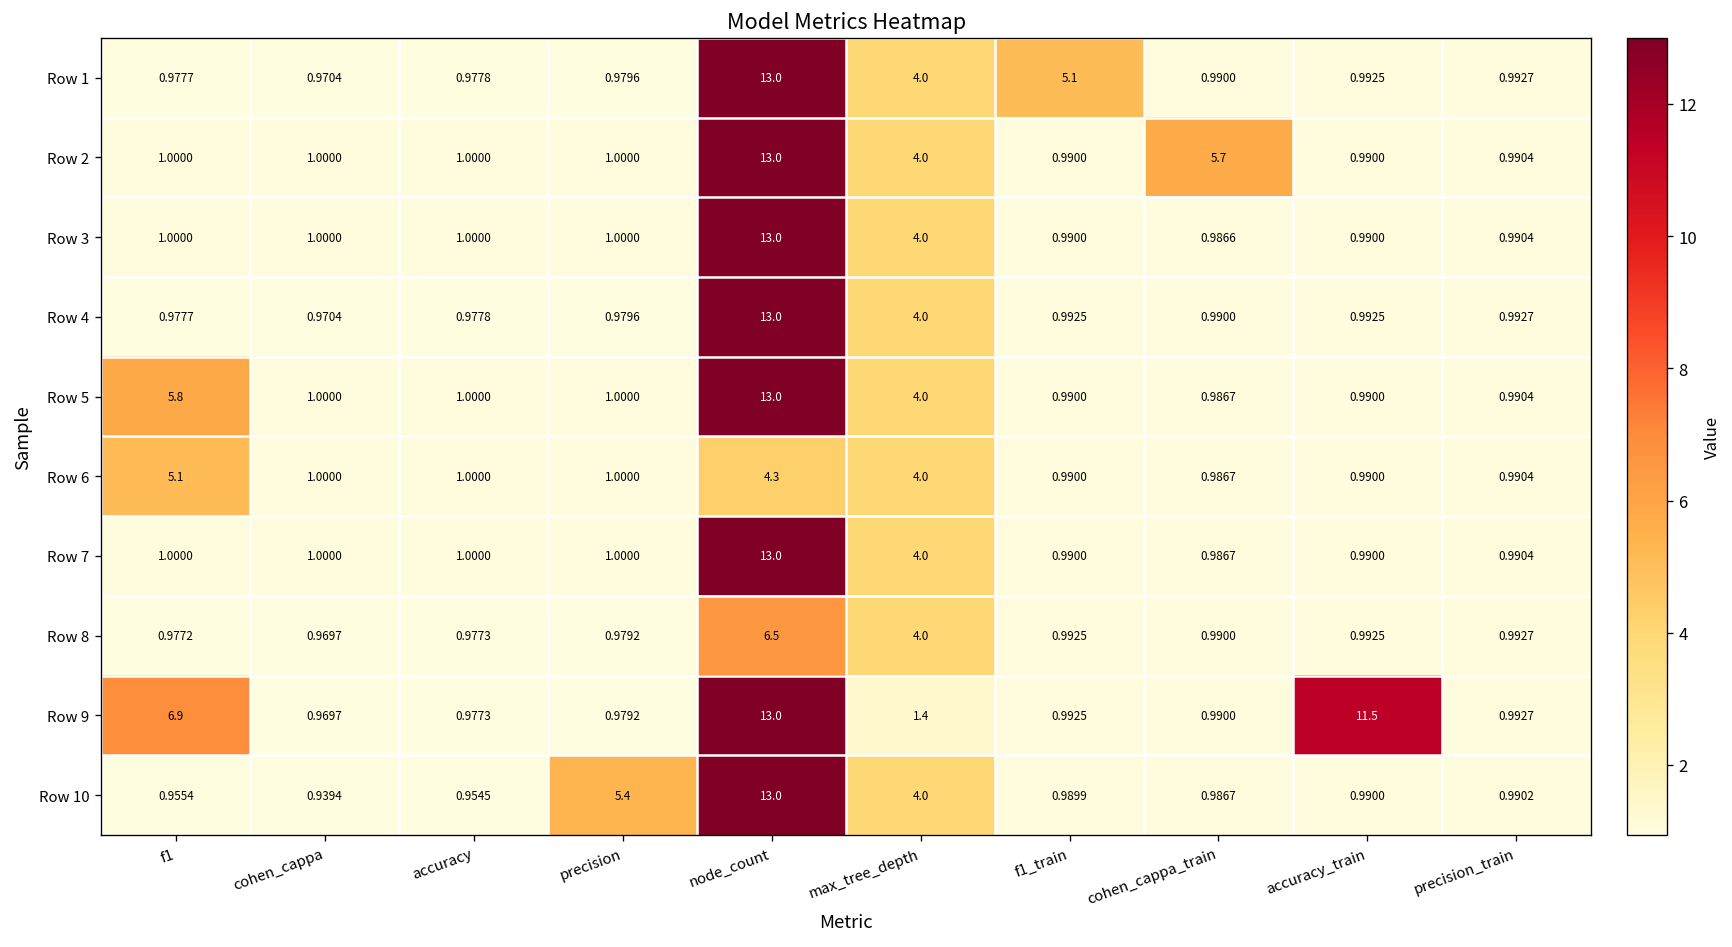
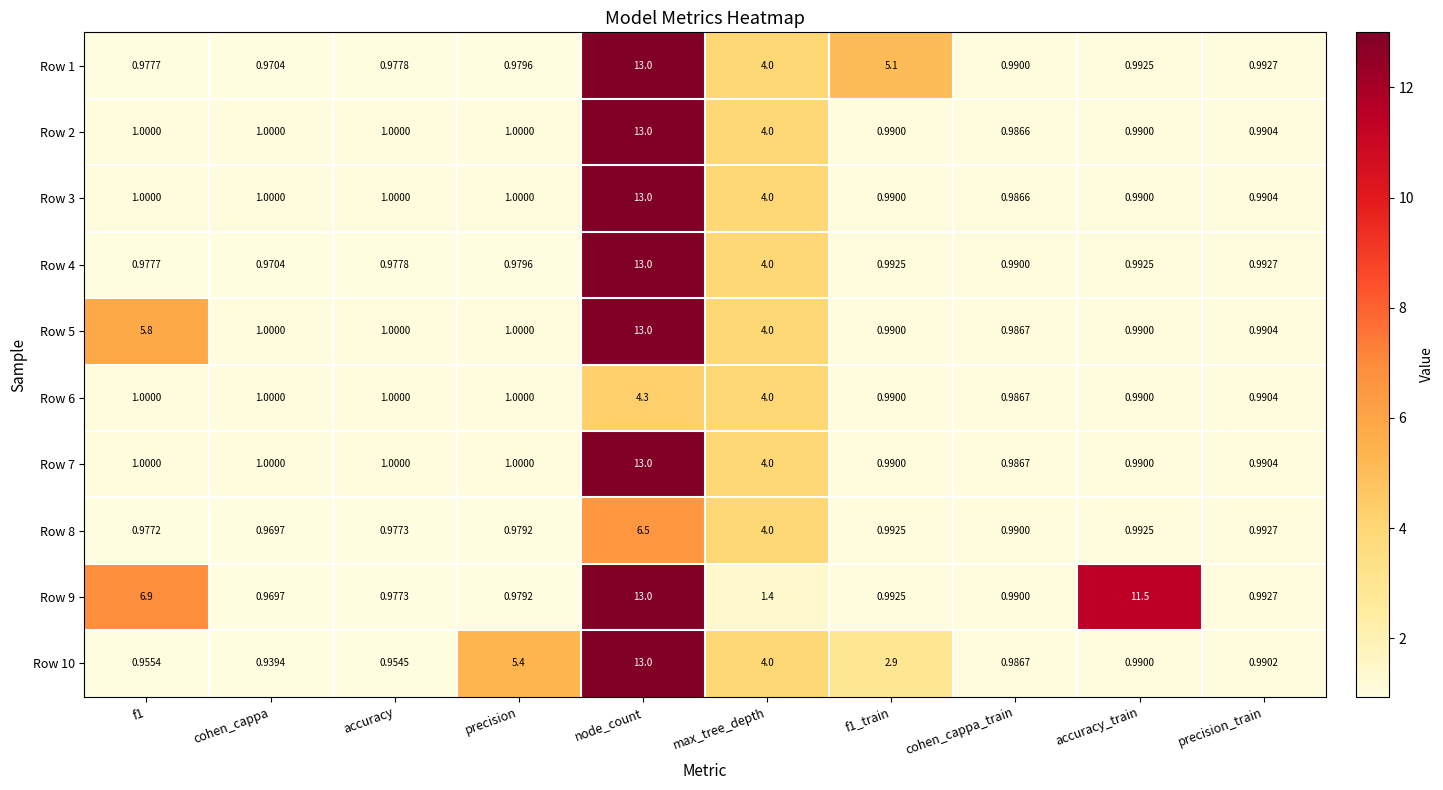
  {
    "Row 1": {
      "f1": 0.9777,
      "cohen_cappa": 0.9704,
      "accuracy": 0.9778,
      "precision": 0.9796,
      "node_count": 13.0,
      "max_tree_depth": 4.0,
      "f1_train": 5.1,
      "cohen_cappa_train": 0.9900,
      "accuracy_train": 0.9925,
      "precision_train": 0.9927
    },
    "Row 2": {
      "f1": 1.0000,
      "cohen_cappa": 1.0000,
      "accuracy": 1.0000,
      "precision": 1.0000,
      "node_count": 13.0,
      "max_tree_depth": 4.0,
      "f1_train": 0.9900,
-     "cohen_cappa_train": 5.7,
+     "cohen_cappa_train": 0.9866,
      "accuracy_train": 0.9900,
      "precision_train": 0.9904
    },
    "Row 3": {
      "f1": 1.0000,
      "cohen_cappa": 1.0000,
      "accuracy": 1.0000,
      "precision": 1.0000,
      "node_count": 13.0,
      "max_tree_depth": 4.0,
      "f1_train": 0.9900,
      "cohen_cappa_train": 0.9866,
      "accuracy_train": 0.9900,
      "precision_train": 0.9904
    },
    "Row 4": {
      "f1": 0.9777,
      "cohen_cappa": 0.9704,
      "accuracy": 0.9778,
      "precision": 0.9796,
      "node_count": 13.0,
      "max_tree_depth": 4.0,
      "f1_train": 0.9925,
      "cohen_cappa_train": 0.9900,
      "accuracy_train": 0.9925,
      "precision_train": 0.9927
    },
    "Row 5": {
      "f1": 5.8,
      "cohen_cappa": 1.0000,
      "accuracy": 1.0000,
      "precision": 1.0000,
      "node_count": 13.0,
      "max_tree_depth": 4.0,
      "f1_train": 0.9900,
      "cohen_cappa_train": 0.9867,
      "accuracy_train": 0.9900,
      "precision_train": 0.9904
    },
    "Row 6": {
-     "f1": 5.1,
+     "f1": 1.0000,
      "cohen_cappa": 1.0000,
      "accuracy": 1.0000,
      "precision": 1.0000,
      "node_count": 4.3,
      "max_tree_depth": 4.0,
      "f1_train": 0.9900,
      "cohen_cappa_train": 0.9867,
      "accuracy_train": 0.9900,
      "precision_train": 0.9904
    },
    "Row 7": {
      "f1": 1.0000,
      "cohen_cappa": 1.0000,
      "accuracy": 1.0000,
      "precision": 1.0000,
      "node_count": 13.0,
      "max_tree_depth": 4.0,
      "f1_train": 0.9900,
      "cohen_cappa_train": 0.9867,
      "accuracy_train": 0.9900,
      "precision_train": 0.9904
    },
    "Row 8": {
      "f1": 0.9772,
      "cohen_cappa": 0.9697,
      "accuracy": 0.9773,
      "precision": 0.9792,
      "node_count": 6.5,
      "max_tree_depth": 4.0,
      "f1_train": 0.9925,
      "cohen_cappa_train": 0.9900,
      "accuracy_train": 0.9925,
      "precision_train": 0.9927
    },
    "Row 9": {
      "f1": 6.9,
      "cohen_cappa": 0.9697,
      "accuracy": 0.9773,
      "precision": 0.9792,
      "node_count": 13.0,
      "max_tree_depth": 1.4,
      "f1_train": 0.9925,
      "cohen_cappa_train": 0.9900,
      "accuracy_train": 11.5,
      "precision_train": 0.9927
    },
    "Row 10": {
      "f1": 0.9554,
      "cohen_cappa": 0.9394,
      "accuracy": 0.9545,
      "precision": 5.4,
      "node_count": 13.0,
      "max_tree_depth": 4.0,
-     "f1_train": 0.9899,
+     "f1_train": 2.9,
      "cohen_cappa_train": 0.9867,
      "accuracy_train": 0.9900,
      "precision_train": 0.9902
    }
  }
